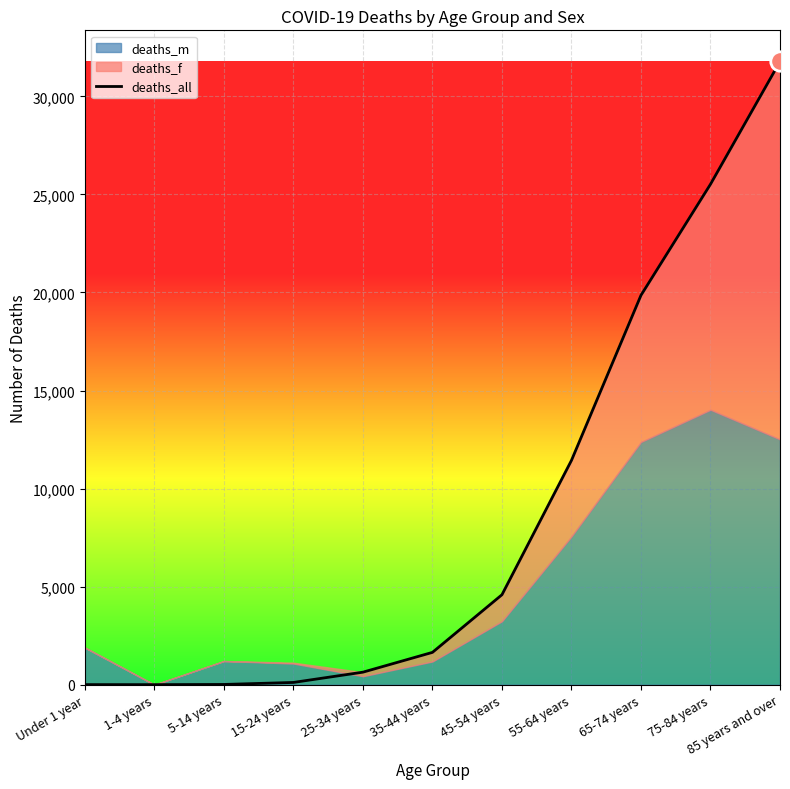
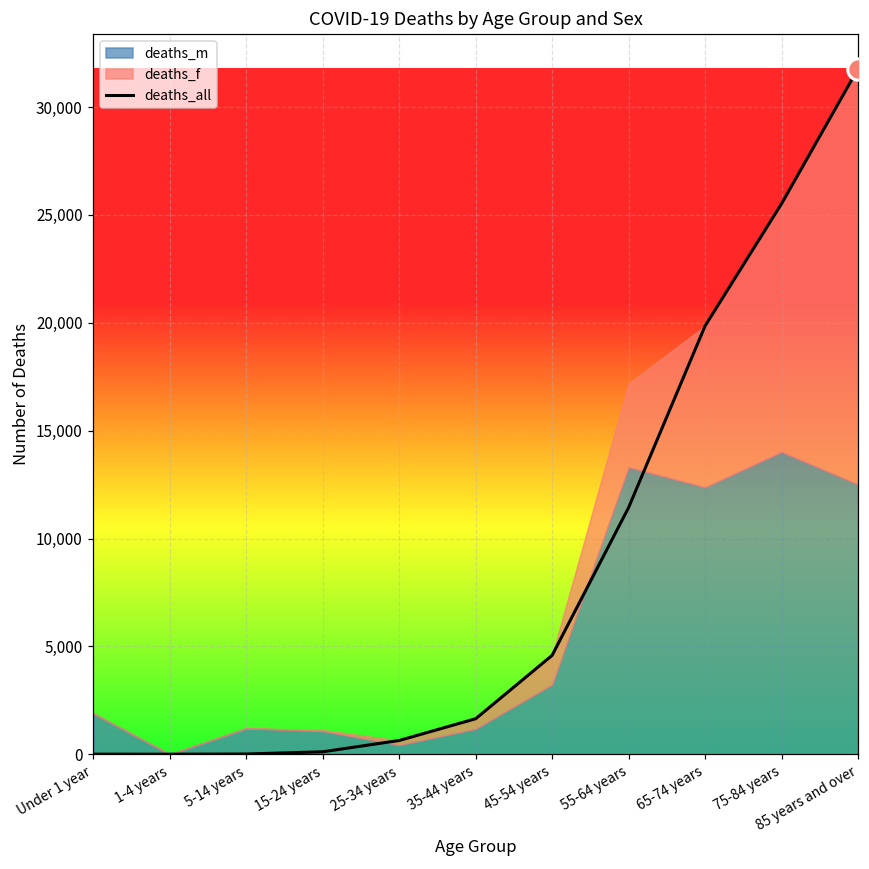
  {
    "deaths_all": {
      "Under 1 year": "0",
      "5-14 years": "0",
      "15-24 years": "100"
    },
    "deaths_m": {
      "25-34 years": "400",
      "35-44 years": "1,200",
      "45-54 years": "3,200",
-     "55-64 years": "7,600",
+     "55-64 years": "13,300",
      "65-74 years": "12,400",
      "75-84 years": "14,000",
      "85 years and over": "12,500"
    }
  }
